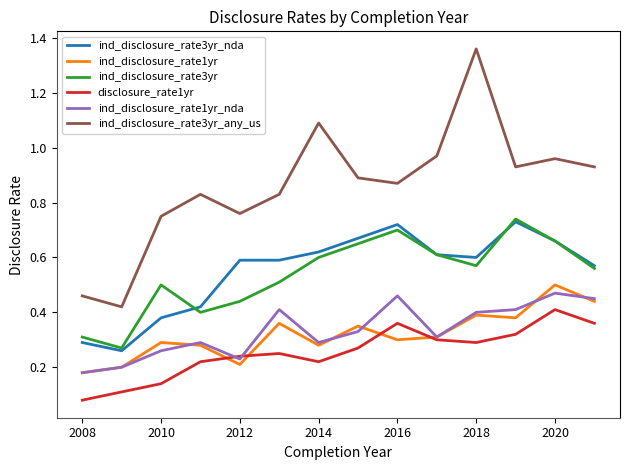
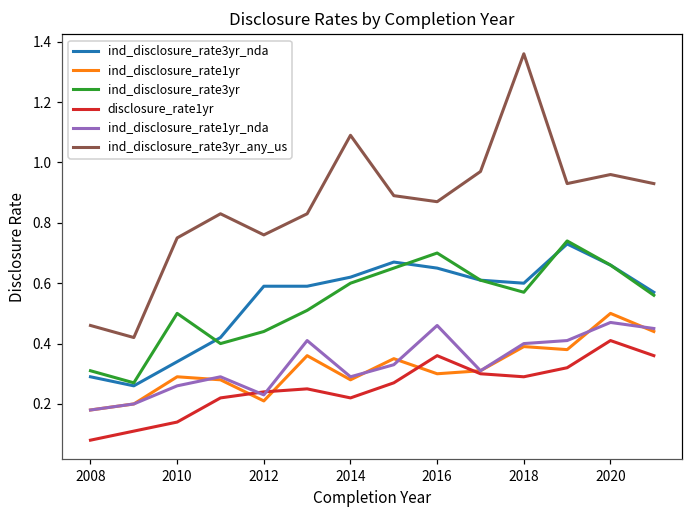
  {
    "ind_disclosure_rate3yr_nda": {
      "2008": 0.29,
-     "2010": 0.38,
+     "2010": 0.34,
      "2012": 0.59,
      "2014": 0.62,
-     "2016": 0.72,
+     "2016": 0.65,
      "2018": 0.60
    },
    "ind_disclosure_rate1yr": {
      "2010": 0.29,
      "2012": 0.21,
      "2014": 0.28,
      "2016": 0.30,
      "2018": 0.39,
      "2020": 0.50
    },
    "ind_disclosure_rate3yr": {
      "2008": 0.31,
      "2010": 0.50,
      "2012": 0.44,
      "2014": 0.60,
      "2016": 0.70,
      "2018": 0.57
    },
    "disclosure_rate1yr": {
      "2008": 0.08,
      "2010": 0.14,
      "2012": 0.24,
      "2014": 0.22,
      "2016": 0.36,
      "2018": 0.29,
      "2020": 0.41
    },
    "ind_disclosure_rate1yr_nda": {
      "2010": 0.26,
      "2012": 0.23,
      "2014": 0.29,
      "2016": 0.46,
      "2018": 0.40,
      "2020": 0.47
    },
    "ind_disclosure_rate3yr_any_us": {
      "2008": 0.46,
      "2010": 0.75,
      "2012": 0.76,
      "2014": 1.09,
      "2016": 0.87,
      "2018": 1.36,
      "2020": 0.96
    }
  }
